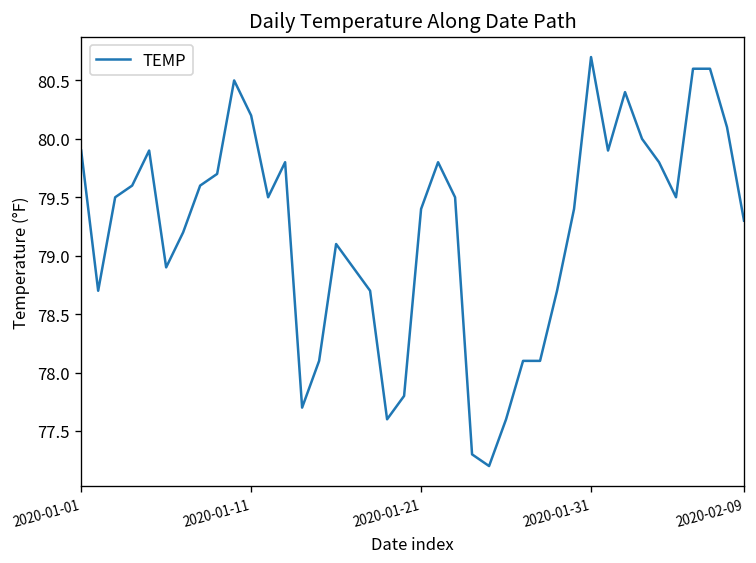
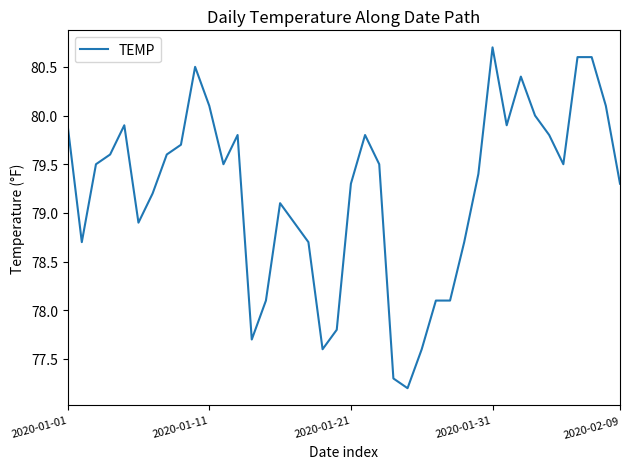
  {
    "2020-01-01": 79.9,
-   "2020-01-11": 80.2,
-   "2020-01-21": 79.4,
+   "2020-01-11": 80.1,
+   "2020-01-21": 79.3,
    "2020-01-31": 80.7,
    "2020-02-09": 79.3
  }
